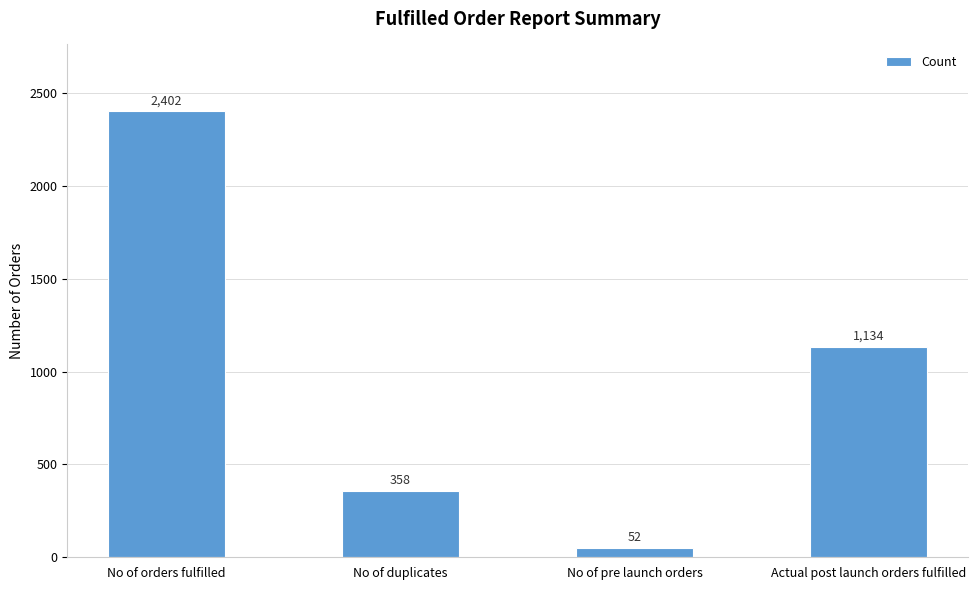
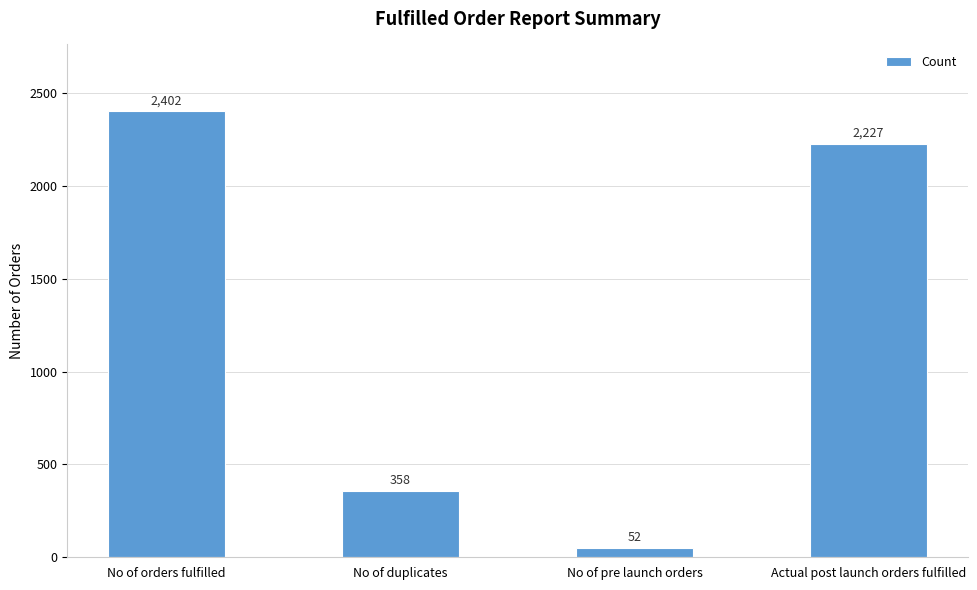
  {
    "No of orders fulfilled": "2,402",
    "No of duplicates": "358",
    "No of pre launch orders": "52",
-   "Actual post launch orders fulfilled": "1,134"
+   "Actual post launch orders fulfilled": "2,227"
  }
